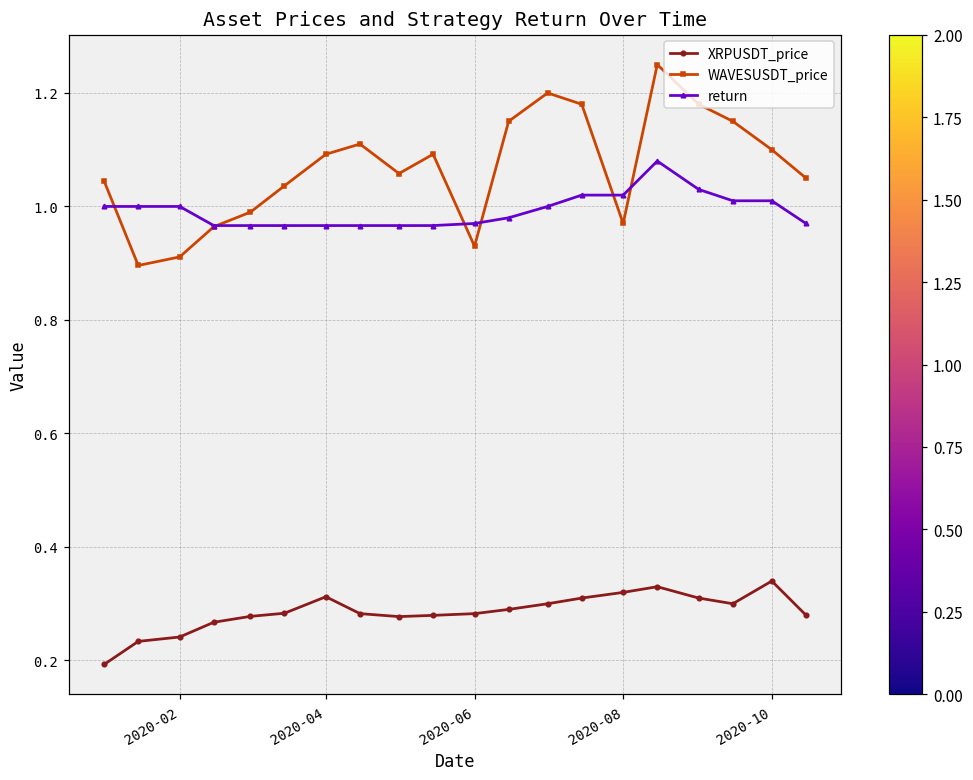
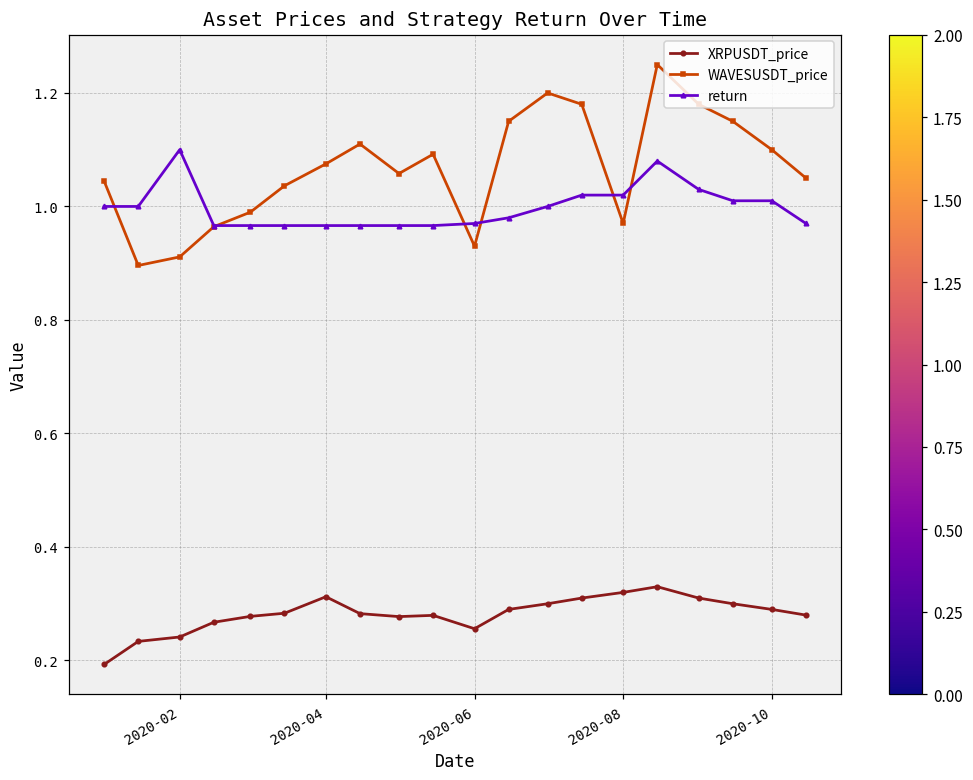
  {
    "XRPUSDT_price": {
      "2020-02": 0.24,
      "2020-04": 0.31,
-     "2020-06": 0.28,
+     "2020-06": 0.26,
      "2020-08": 0.32,
-     "2020-10": 0.34
+     "2020-10": 0.29
    },
    "WAVESUSDT_price": {
      "2020-02": 0.91,
-     "2020-04": 1.09,
+     "2020-04": 1.08,
      "2020-06": 0.93,
      "2020-08": 0.97,
      "2020-10": 1.10
    },
    "return": {
-     "2020-02": 1.0,
+     "2020-02": 1.1,
      "2020-04": 0.97,
      "2020-06": 0.97,
      "2020-08": 1.02,
      "2020-10": 1.01
    }
  }
